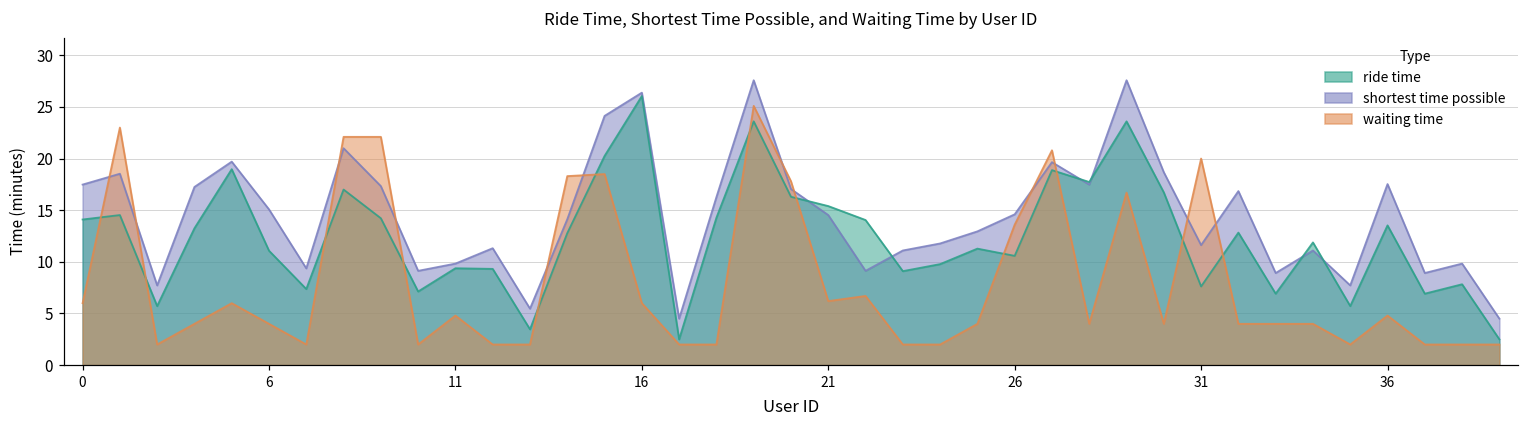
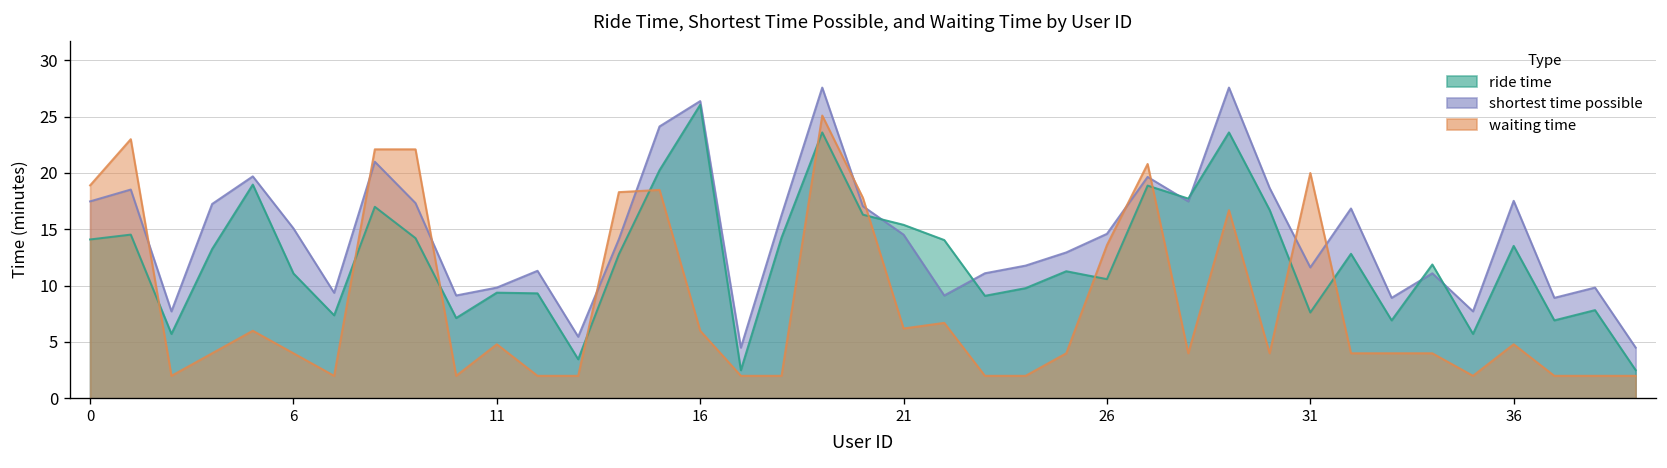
  {
    "shortest time possible": {
      "0": 17
    },
    "ride time": {
      "0": 14
    },
    "waiting time": {
-     "0": 6
+     "0": 19
    }
  }
